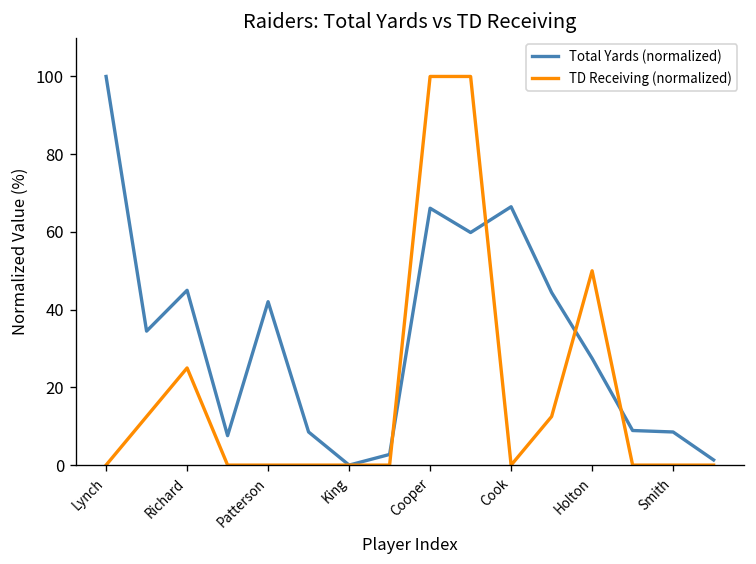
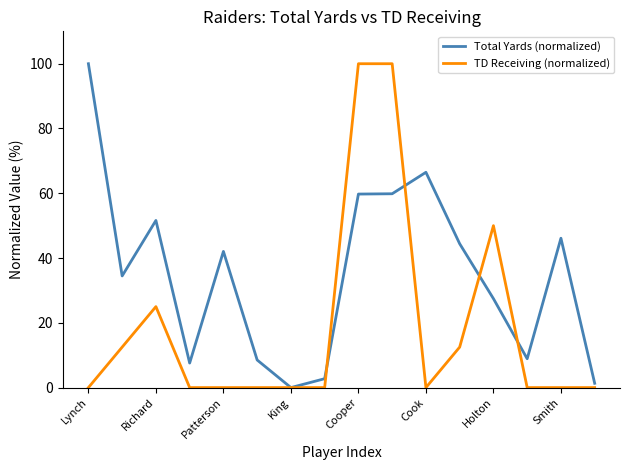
  {
    "Total Yards (normalized)": {
      "Lynch": 100,
-     "Richard": 45,
+     "Richard": 52,
      "Patterson": 42,
-     "Cooper": 66,
+     "Cooper": 60,
      "Cook": 66,
      "Holton": 27,
-     "Smith": 9
+     "Smith": 46
    },
    "TD Receiving (normalized)": {
      "Lynch": 0,
      "Richard": 25,
      "Patterson": 0,
      "Cooper": 100,
      "Cook": 0,
      "Holton": 50,
      "Smith": 0
    }
  }
